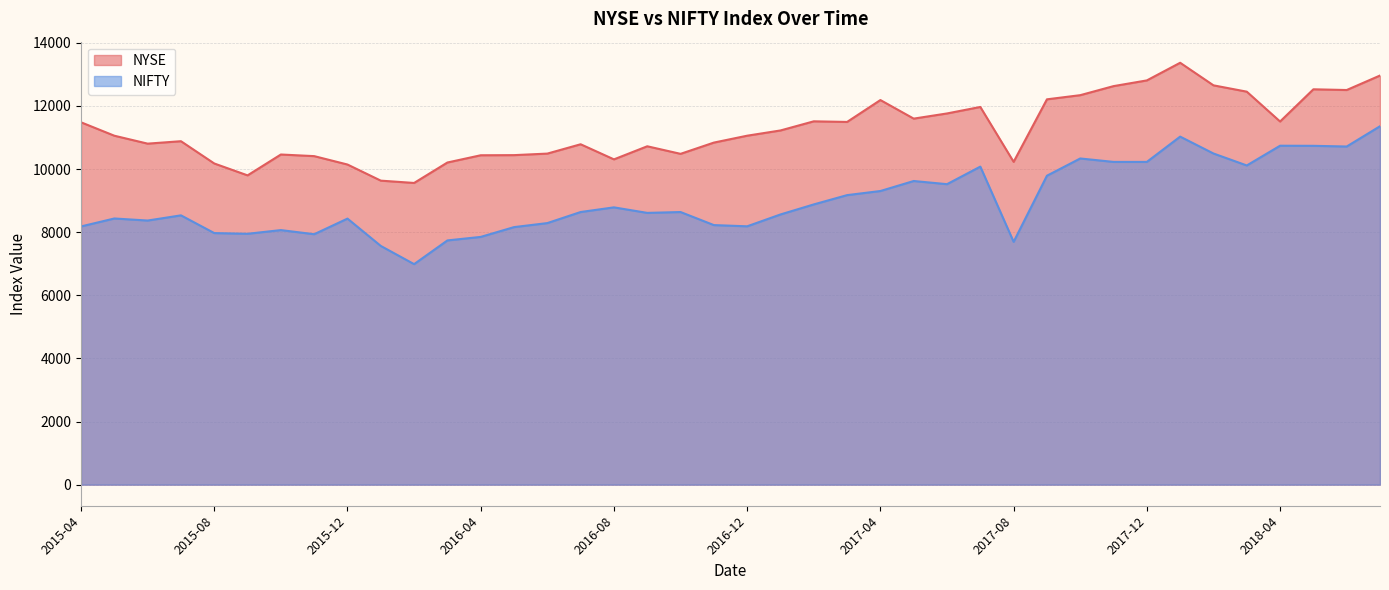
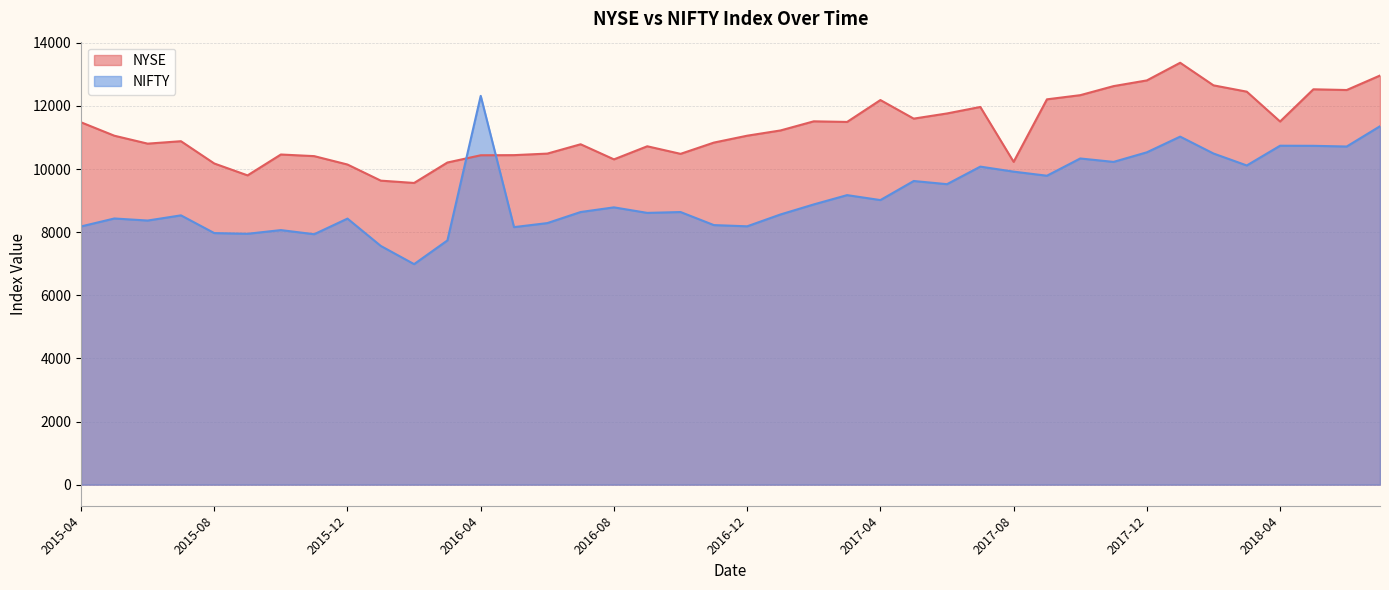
  {
    "NYSE": {
      "2015-04": 11500,
      "2015-08": 10200,
      "2015-12": 10100,
      "2016-04": 10400,
      "2016-08": 10300,
      "2016-12": 11100,
      "2017-04": 12200,
      "2017-08": 10200,
      "2017-12": 12800,
      "2018-04": 11500
    },
    "NIFTY": {
      "2015-04": 8200,
      "2015-08": 8000,
      "2015-12": 8400,
-     "2016-04": 7800,
+     "2016-04": 12300,
      "2016-08": 8800,
      "2016-12": 8200,
-     "2017-04": 9300,
-     "2017-08": 7700,
-     "2017-12": 10200,
+     "2017-04": 9000,
+     "2017-08": 9900,
+     "2017-12": 10500,
      "2018-04": 10700
    }
  }
